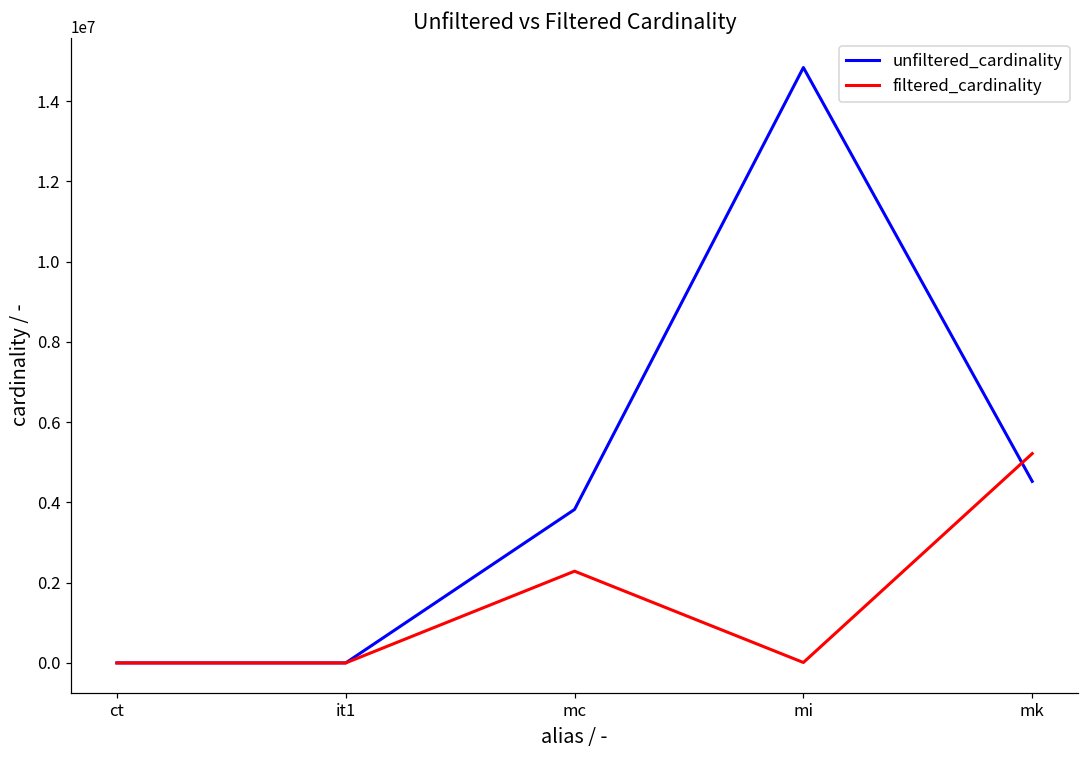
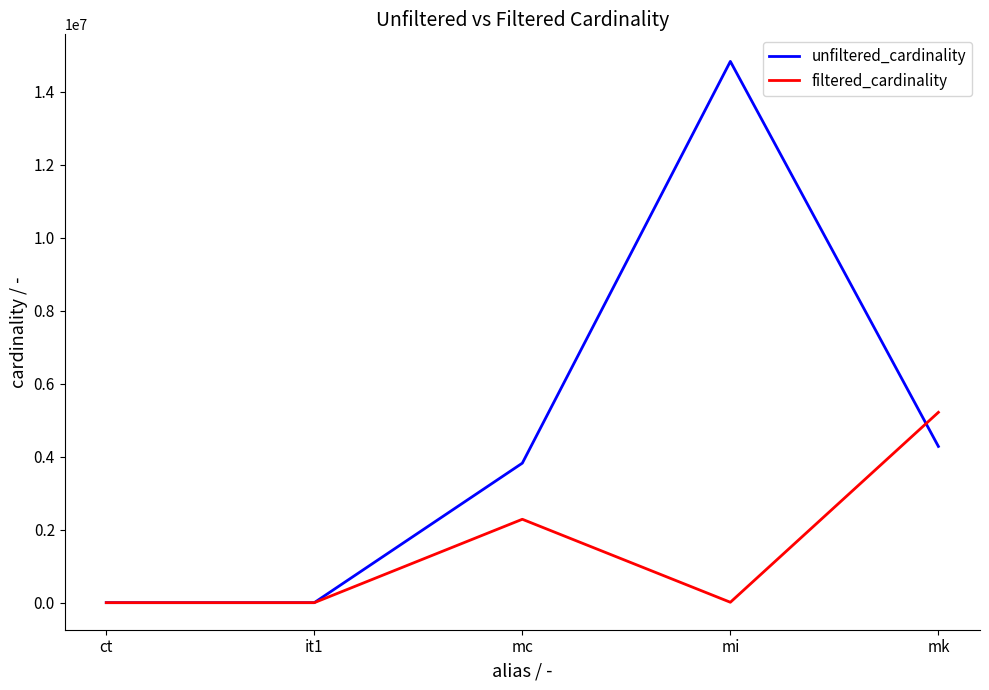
  {
    "unfiltered_cardinality": {
      "mc": 3800000,
      "mi": 14800000,
-     "mk": 4500000
+     "mk": 4300000
    },
    "filtered_cardinality": {
      "mc": 2300000,
      "mi": 0,
      "mk": 5200000
    }
  }
